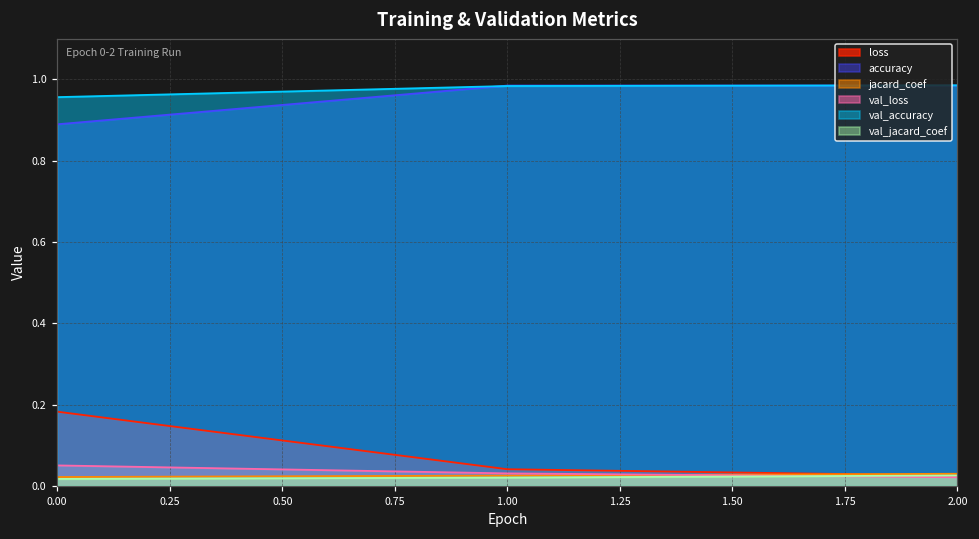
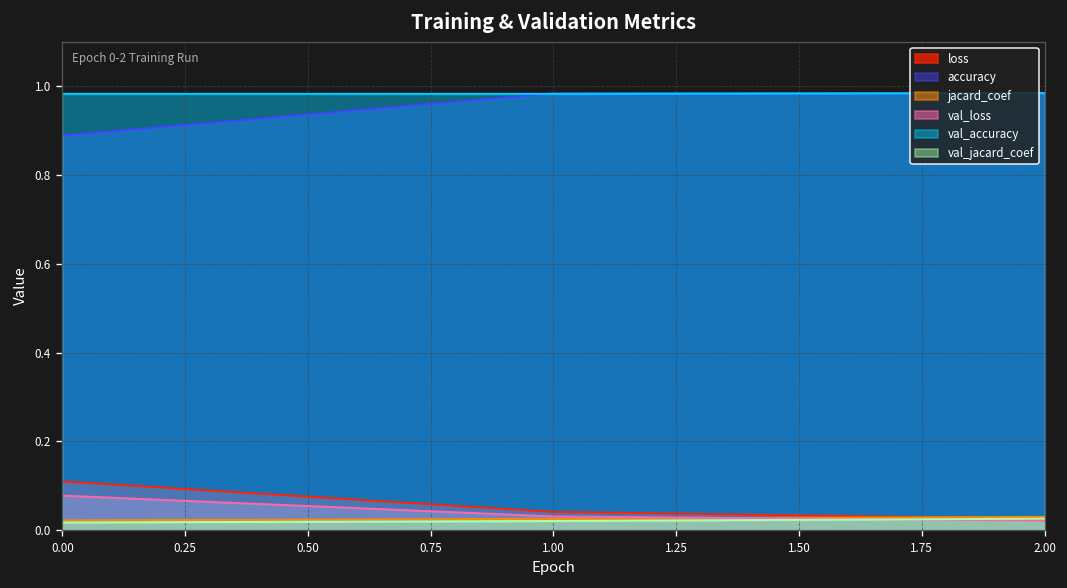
  {
    "loss": {
-     "0.00": 0.18,
+     "0.00": 0.11,
      "1.00": 0.04
    },
    "accuracy": {
      "0.00": 0.89
    },
    "val_loss": {
-     "0.00": 0.05
+     "0.00": 0.08
    },
    "val_accuracy": {
-     "0.00": 0.96
+     "0.00": 0.98
    }
  }
